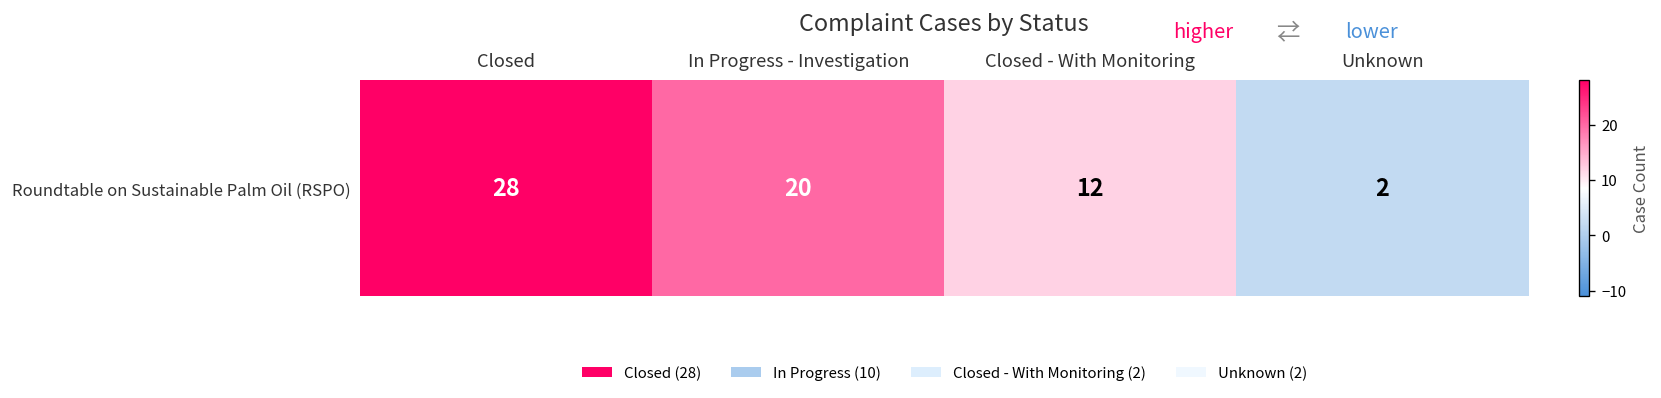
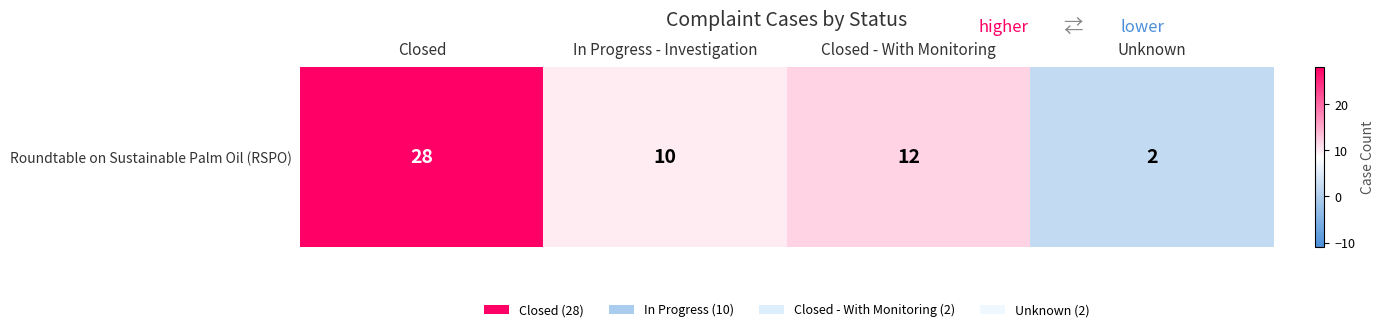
  {
    "Roundtable on Sustainable Palm Oil (RSPO)": {
      "Closed": 28,
-     "In Progress - Investigation": 20,
+     "In Progress - Investigation": 10,
      "Closed - With Monitoring": 12,
      "Unknown": 2
    }
  }
